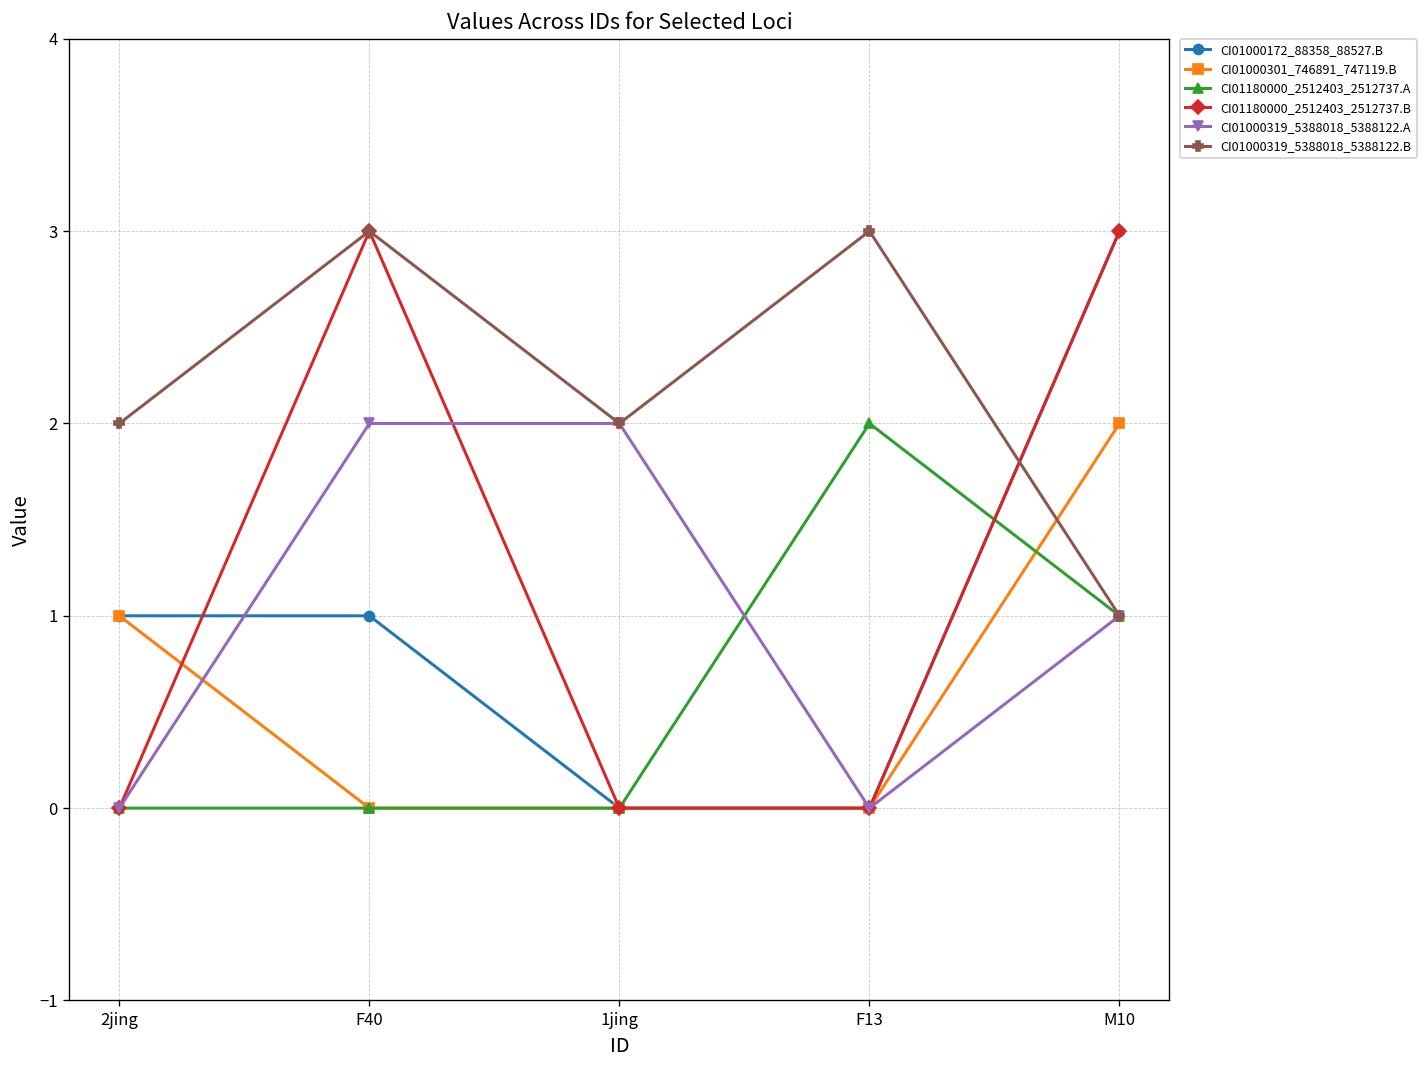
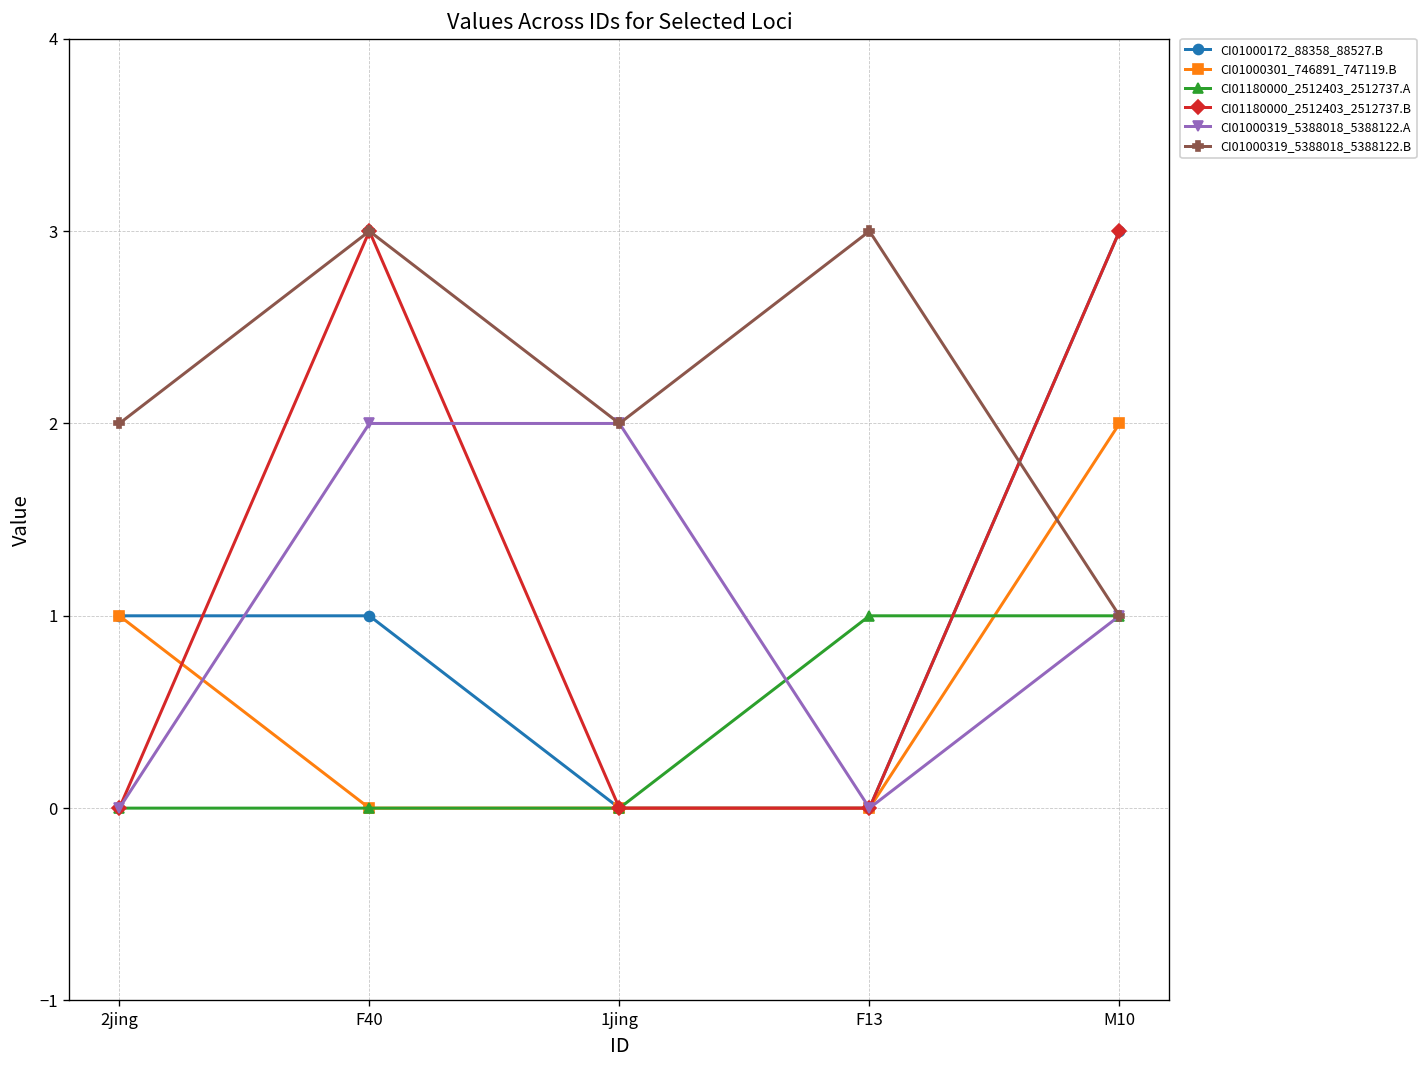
  {
    "CI01000172_88358_88527.B": {
      "F40": 1
    },
    "CI01000301_746891_747119.B": {
      "M10": 2
    },
    "CI01180000_2512403_2512737.A": {
-     "F13": 2
+     "F13": 1
    },
    "CI01000319_5388018_5388122.A": {
      "F40": 2
    },
    "CI01000319_5388018_5388122.B": {
      "2jing": 2,
      "F13": 3
    }
  }
